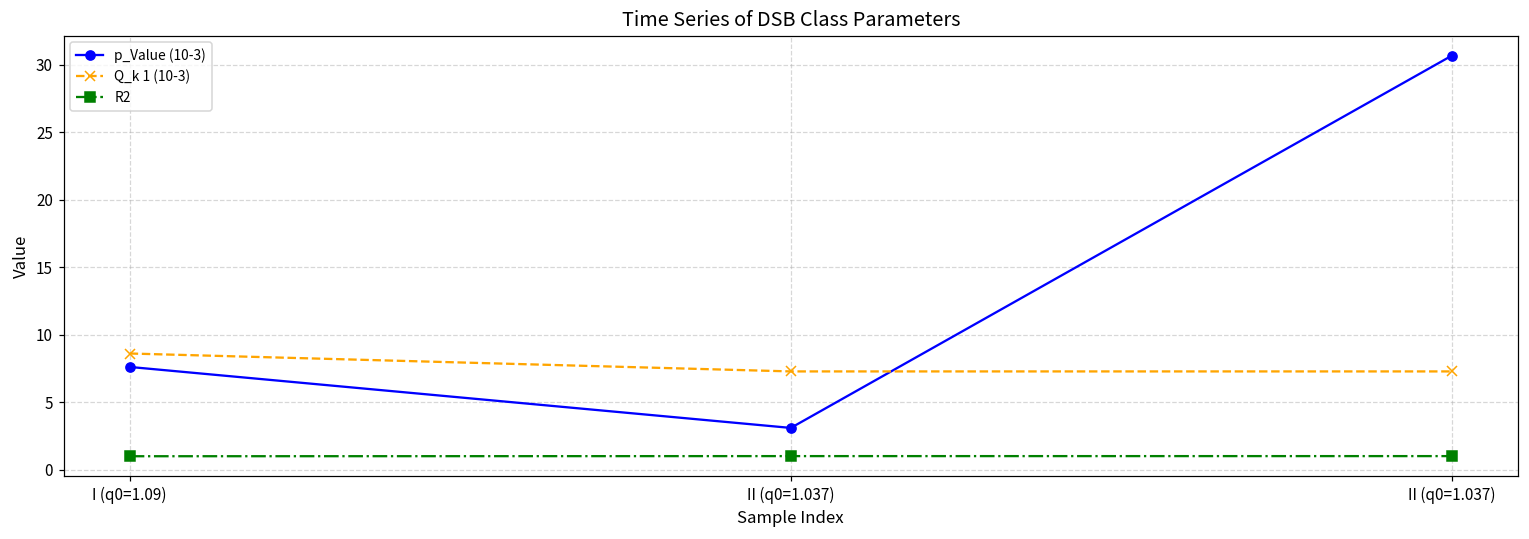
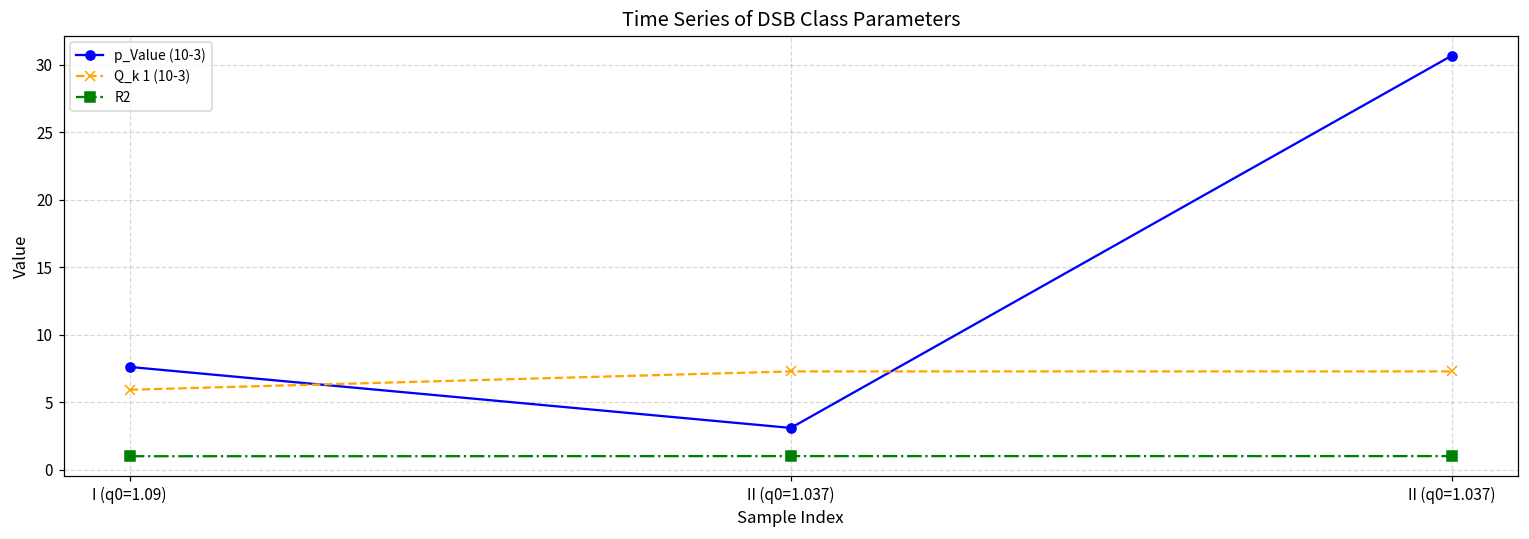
  {
    "p_Value (10-3)": {
      "I (q0=1.09)": 7.6
    },
    "Q_k 1 (10-3)": {
-     "I (q0=1.09)": 8.6
+     "I (q0=1.09)": 5.9
    },
    "R2": {
      "I (q0=1.09)": 1.0
    }
  }
